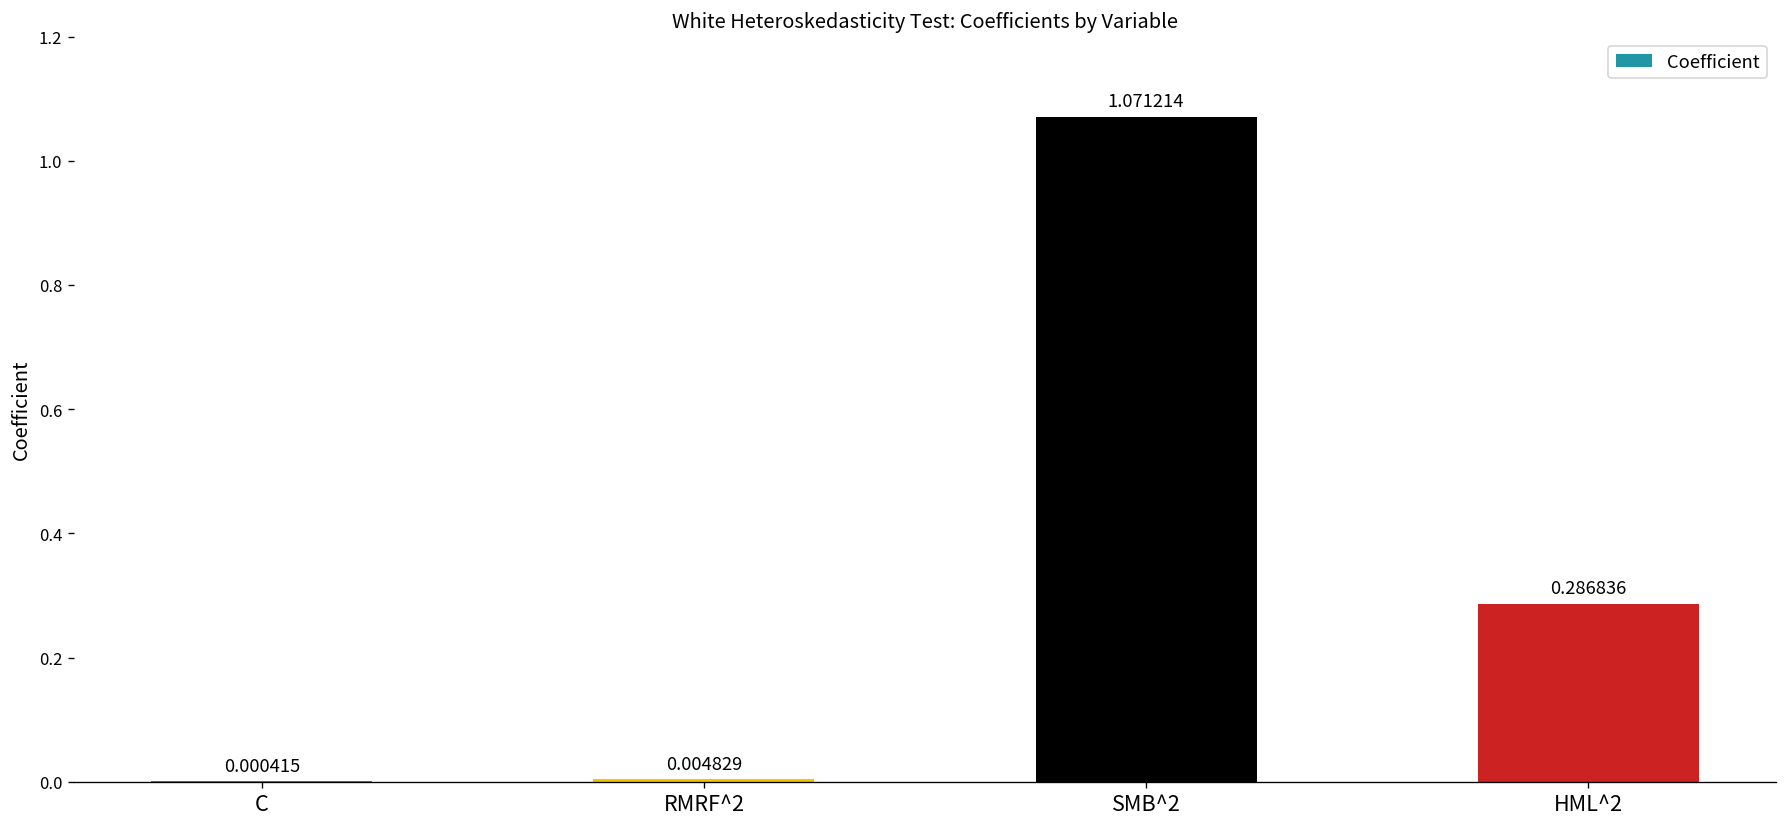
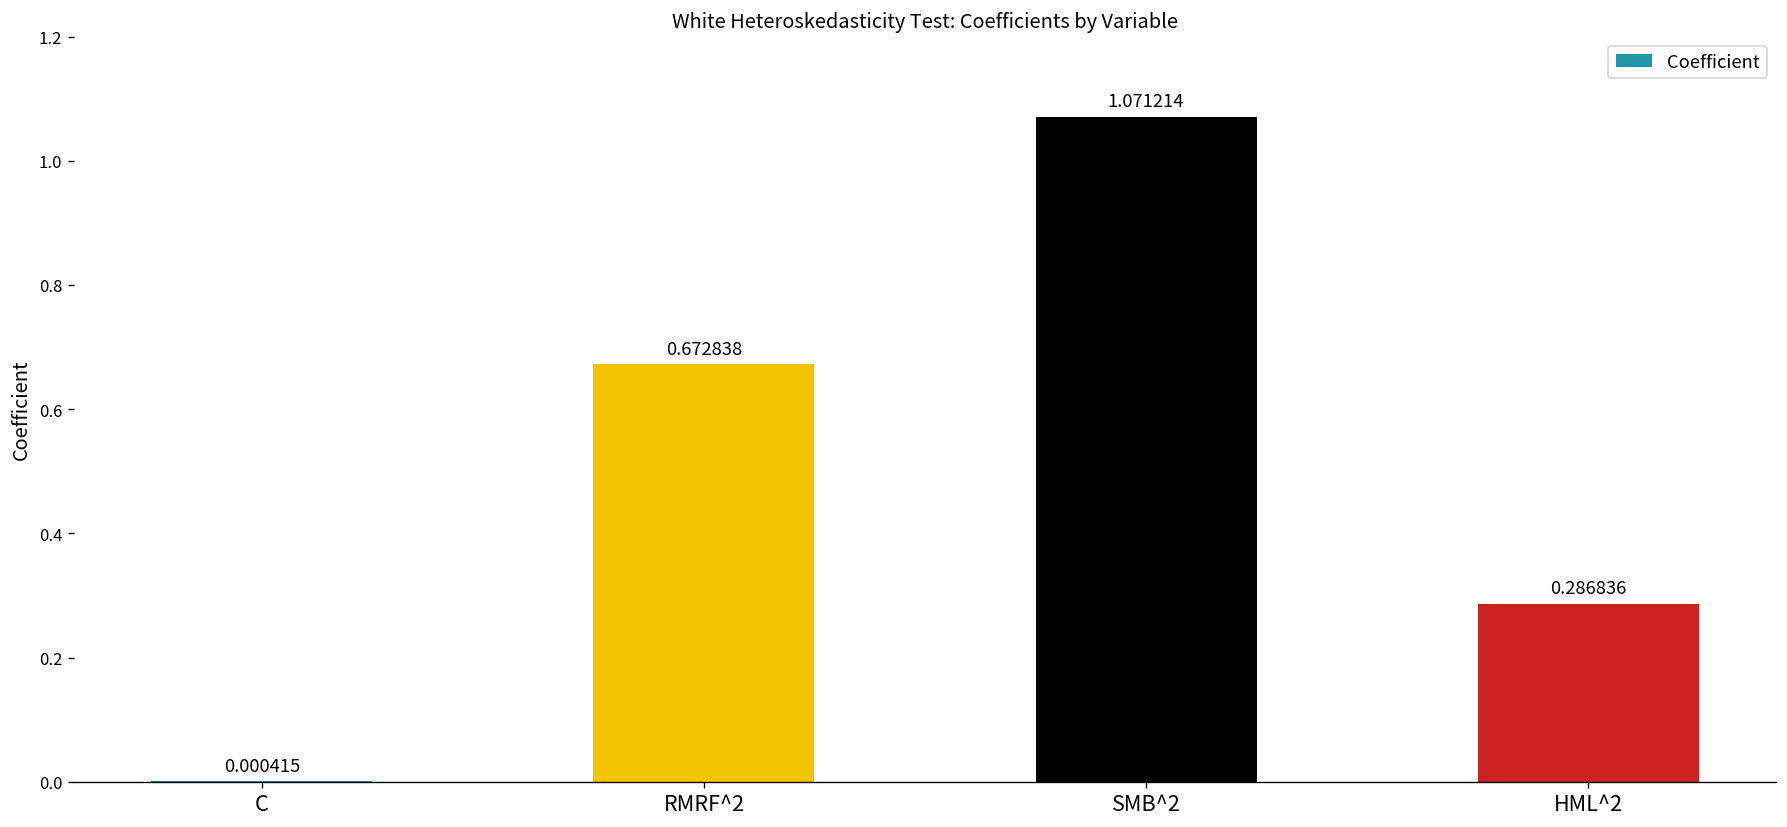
  {
    "C": 0.000415,
-   "RMRF^2": 0.004829,
+   "RMRF^2": 0.672838,
    "SMB^2": 1.071214,
    "HML^2": 0.286836
  }
